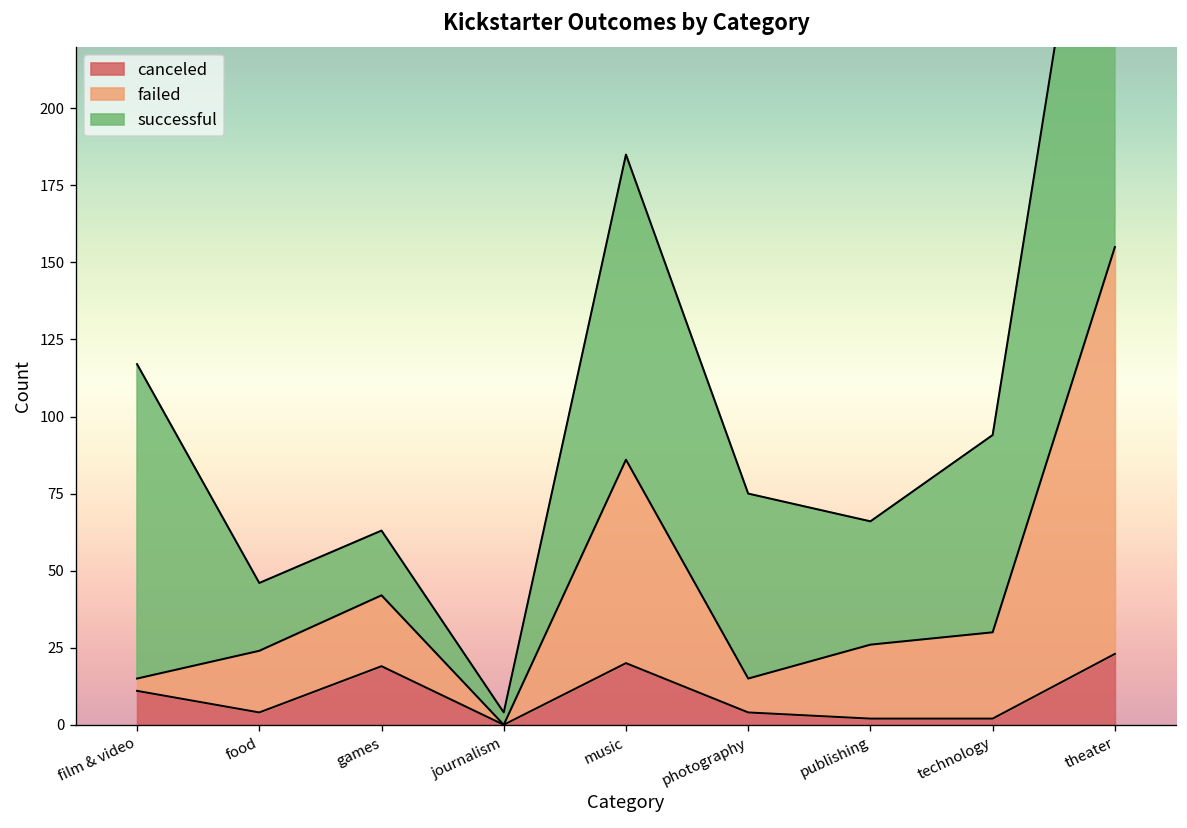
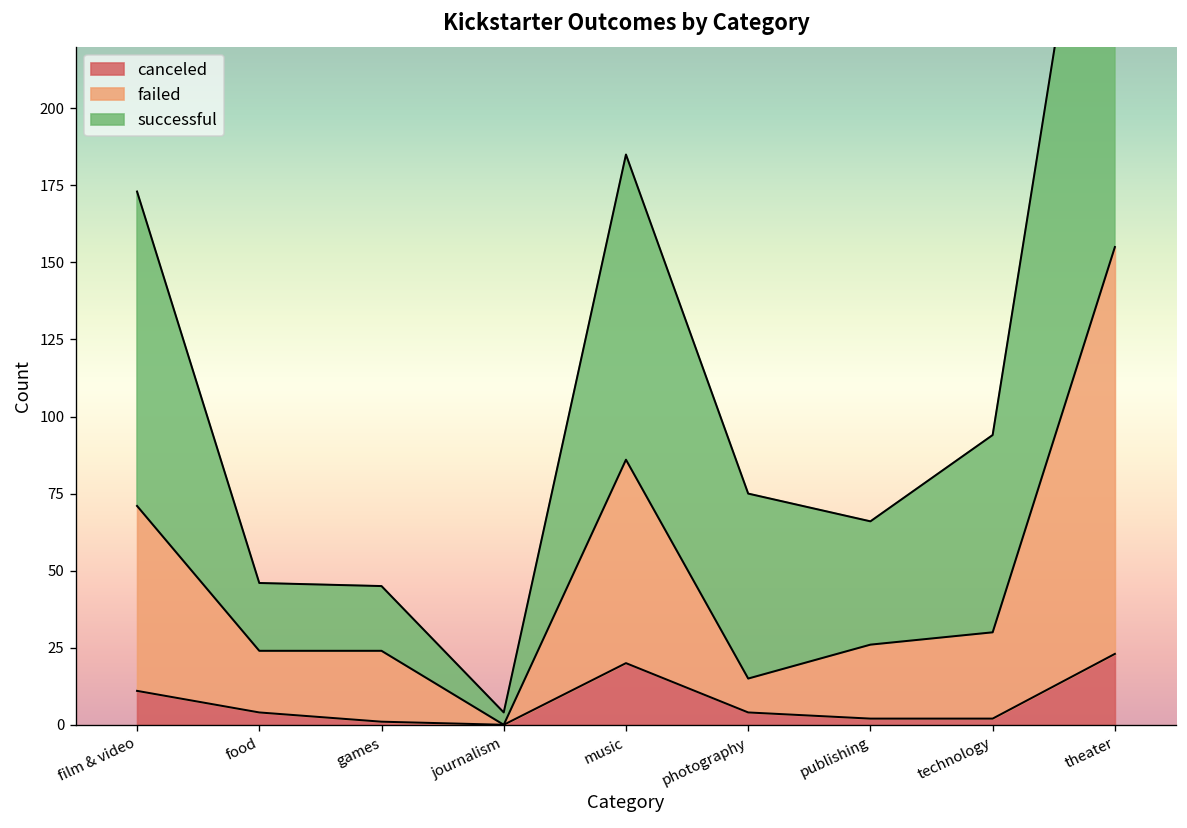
  {
    "canceled": {
      "film & video": 11,
      "food": 4,
-     "games": 19,
+     "games": 1,
      "music": 20,
      "photography": 4,
      "publishing": 2,
      "technology": 2,
      "theater": 23
    },
    "failed": {
-     "film & video": 4,
+     "film & video": 60,
      "food": 20,
      "games": 23,
      "music": 66,
      "photography": 11,
      "publishing": 24,
      "technology": 28,
      "theater": 132
    },
    "successful": {
      "film & video": 102,
      "food": 22,
      "games": 21,
      "journalism": 4,
      "music": 99,
      "photography": 60,
      "publishing": 40,
      "technology": 64
    }
  }
